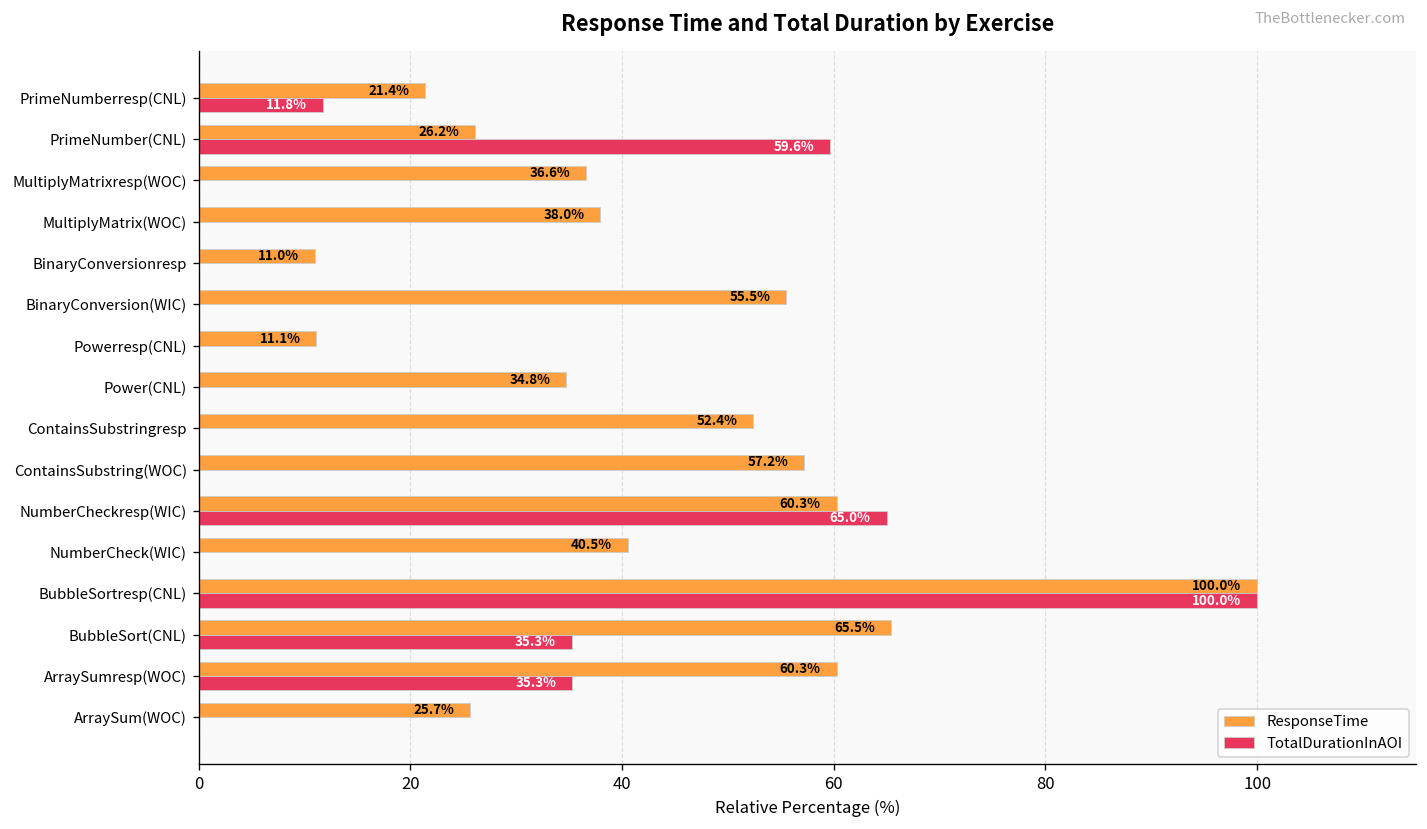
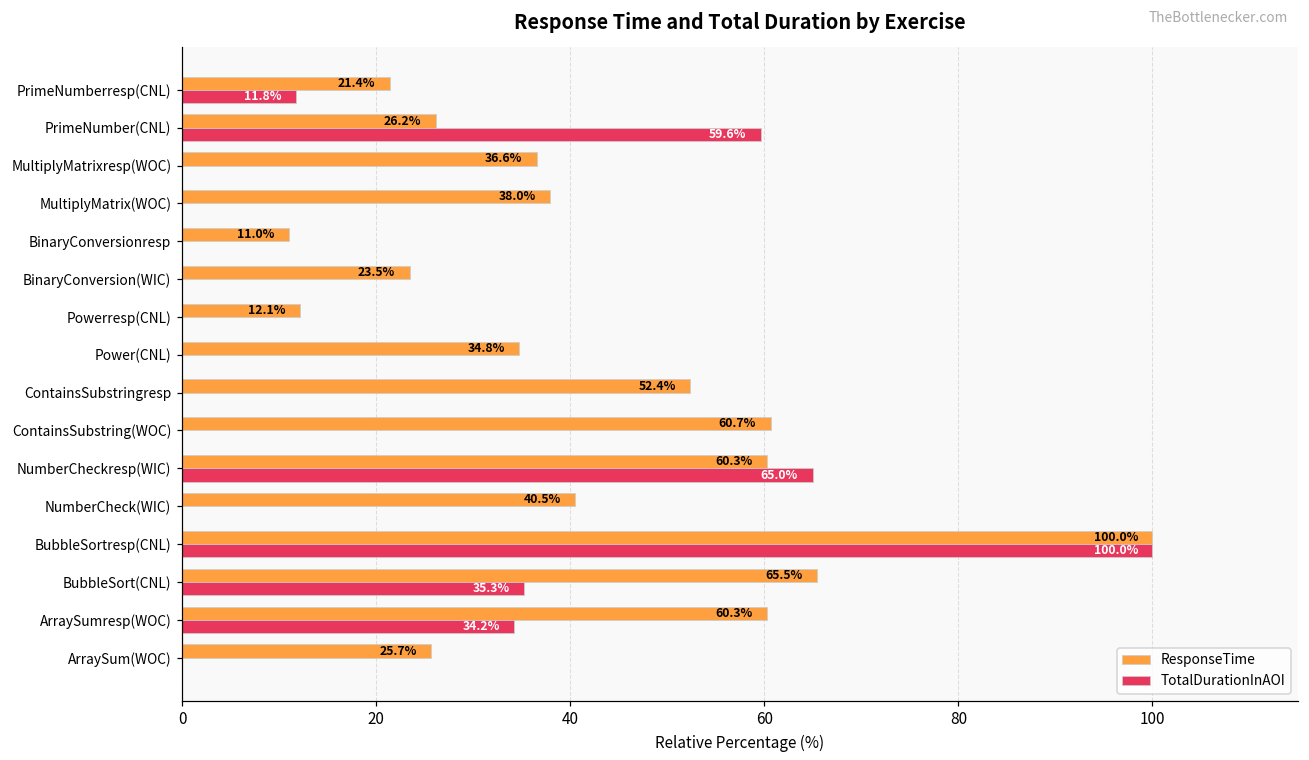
  {
    "ResponseTime": {
      "PrimeNumberresp(CNL)": "21.4%",
      "PrimeNumber(CNL)": "26.2%",
      "MultiplyMatrixresp(WOC)": "36.6%",
      "MultiplyMatrix(WOC)": "38.0%",
      "BinaryConversionresp": "11.0%",
-     "BinaryConversion(WIC)": "55.5%",
-     "Powerresp(CNL)": "11.1%",
+     "BinaryConversion(WIC)": "23.5%",
+     "Powerresp(CNL)": "12.1%",
      "Power(CNL)": "34.8%",
      "ContainsSubstringresp": "52.4%",
-     "ContainsSubstring(WOC)": "57.2%",
+     "ContainsSubstring(WOC)": "60.7%",
      "NumberCheckresp(WIC)": "60.3%",
      "NumberCheck(WIC)": "40.5%",
      "BubbleSortresp(CNL)": "100.0%",
      "BubbleSort(CNL)": "65.5%",
      "ArraySumresp(WOC)": "60.3%",
      "ArraySum(WOC)": "25.7%"
    },
    "TotalDurationInAOI": {
      "PrimeNumberresp(CNL)": "11.8%",
      "PrimeNumber(CNL)": "59.6%",
      "NumberCheckresp(WIC)": "65.0%",
      "BubbleSortresp(CNL)": "100.0%",
      "BubbleSort(CNL)": "35.3%",
-     "ArraySumresp(WOC)": "35.3%"
+     "ArraySumresp(WOC)": "34.2%"
    }
  }
